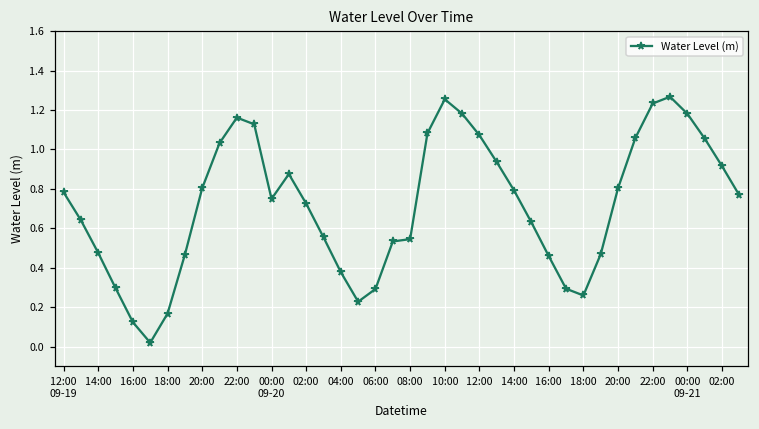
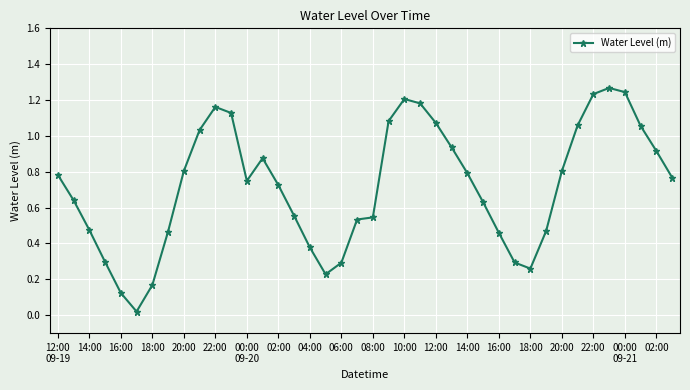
  {
    "12:00 09-19": 0.78,
    "00:00 09-20": 0.75,
    "04:00": 0.38,
    "06:00": 0.29,
    "08:00": 0.55,
-   "10:00": 1.25,
+   "10:00": 1.21,
    "12:00": 1.07,
-   "00:00 09-21": 1.18
+   "00:00 09-21": 1.24
  }
